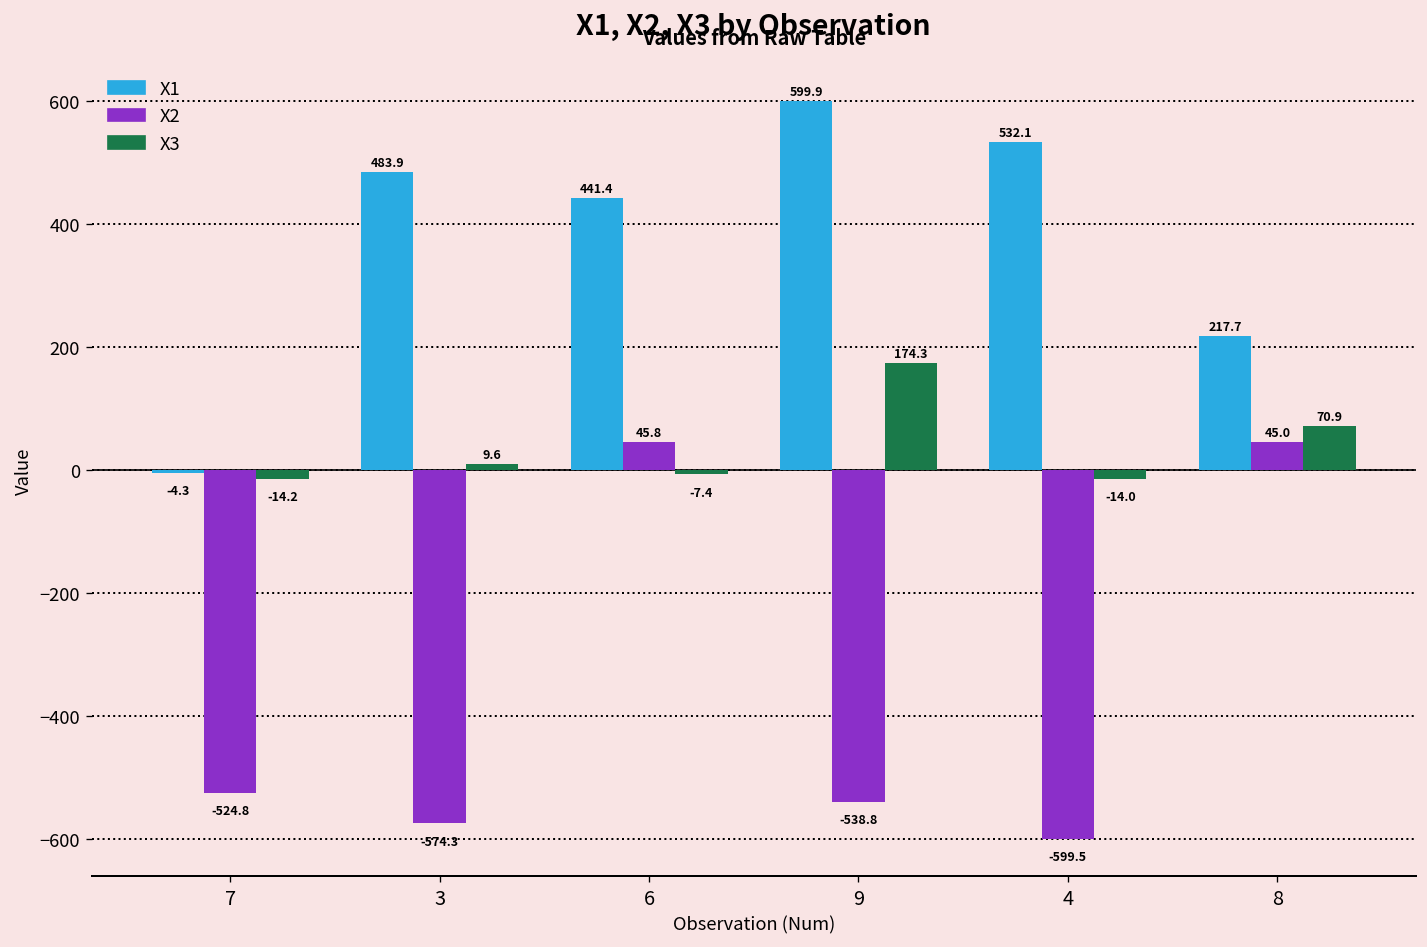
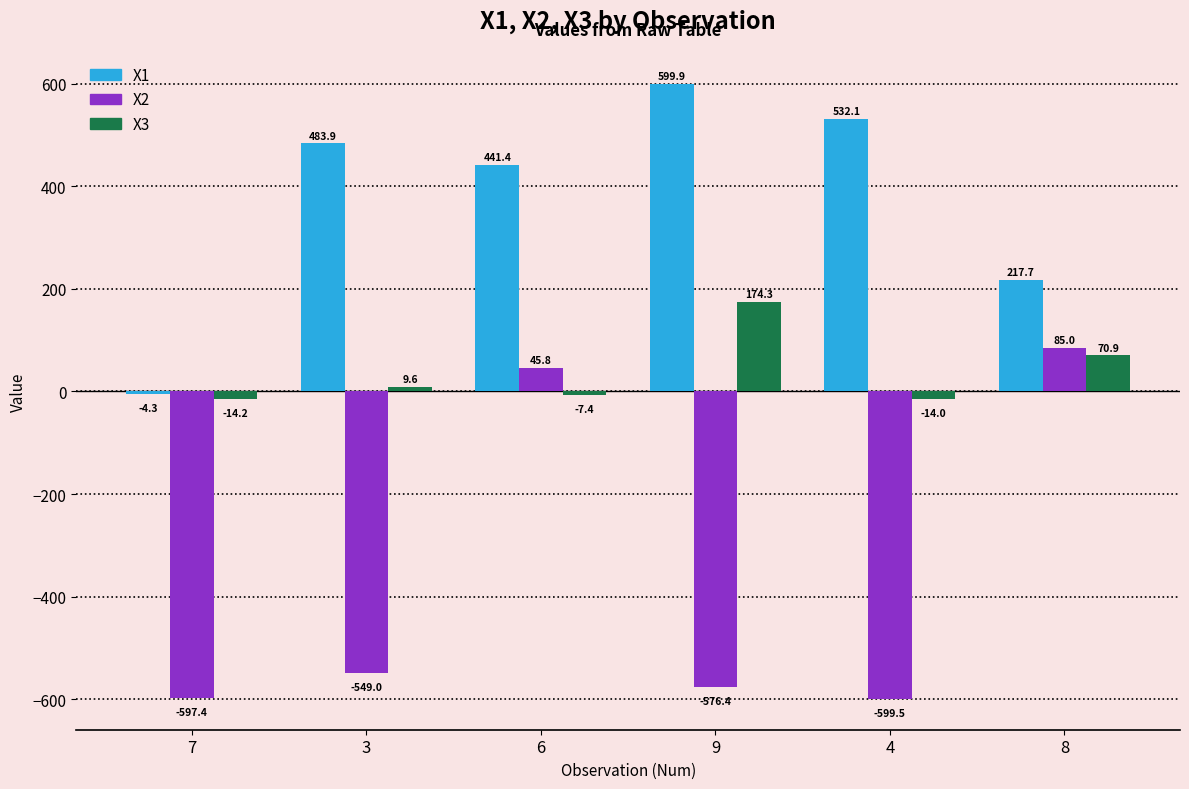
  {
    "X1": {
      "7": -4.3,
      "3": 483.9,
      "6": 441.4,
      "9": 599.9,
      "4": 532.1,
      "8": 217.7
    },
    "X2": {
-     "7": -524.8,
-     "3": -574.3,
+     "7": -597.4,
+     "3": -549.0,
      "6": 45.8,
-     "9": -538.8,
+     "9": -576.4,
      "4": -599.5,
-     "8": 45.0
+     "8": 85.0
    },
    "X3": {
      "7": -14.2,
      "3": 9.6,
      "6": -7.4,
      "9": 174.3,
      "4": -14.0,
      "8": 70.9
    }
  }
